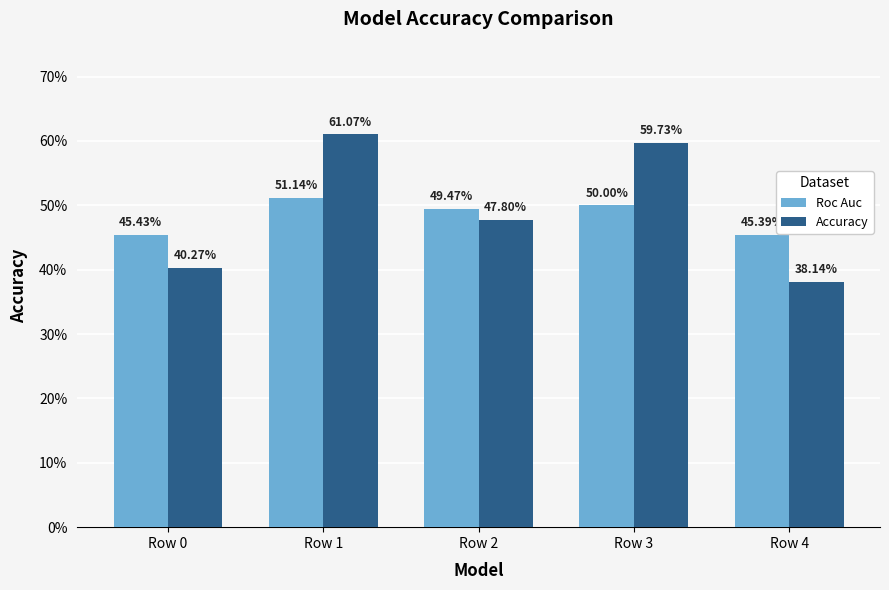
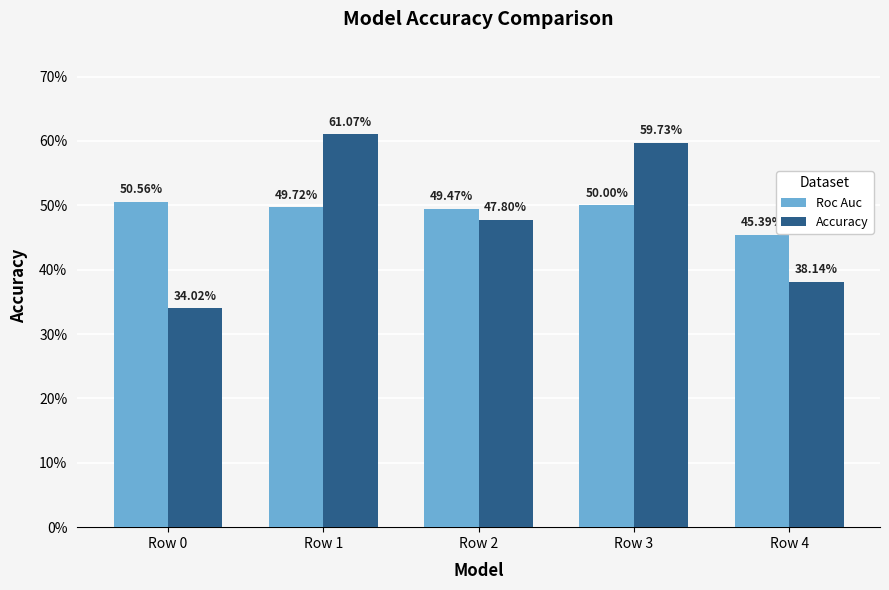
  {
    "Roc Auc": {
-     "Row 0": "45.43%",
-     "Row 1": "51.14%",
+     "Row 0": "50.56%",
+     "Row 1": "49.72%",
      "Row 2": "49.47%",
      "Row 3": "50.00%"
    },
    "Accuracy": {
-     "Row 0": "40.27%",
+     "Row 0": "34.02%",
      "Row 1": "61.07%",
      "Row 2": "47.80%",
      "Row 3": "59.73%",
      "Row 4": "38.14%"
    }
  }
